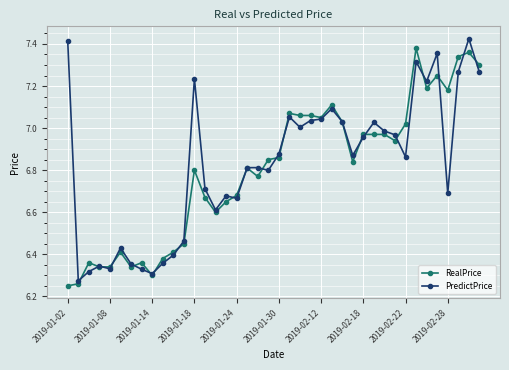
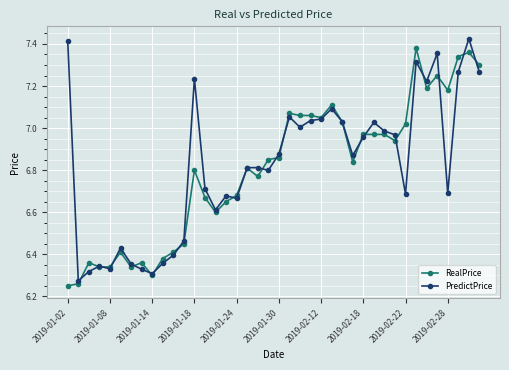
  {
    "RealPrice": {
      "2019-01-02": 6.25,
      "2019-01-18": 6.80,
      "2019-01-24": 6.68,
      "2019-01-30": 6.86,
      "2019-02-18": 6.97,
      "2019-02-22": 7.02,
      "2019-02-28": 7.18
    },
    "PredictPrice": {
      "2019-01-02": 7.41,
      "2019-01-18": 7.24,
      "2019-01-24": 6.67,
      "2019-01-30": 6.88,
      "2019-02-18": 6.96,
-     "2019-02-22": 6.86,
+     "2019-02-22": 6.69,
      "2019-02-28": 6.69
    }
  }
